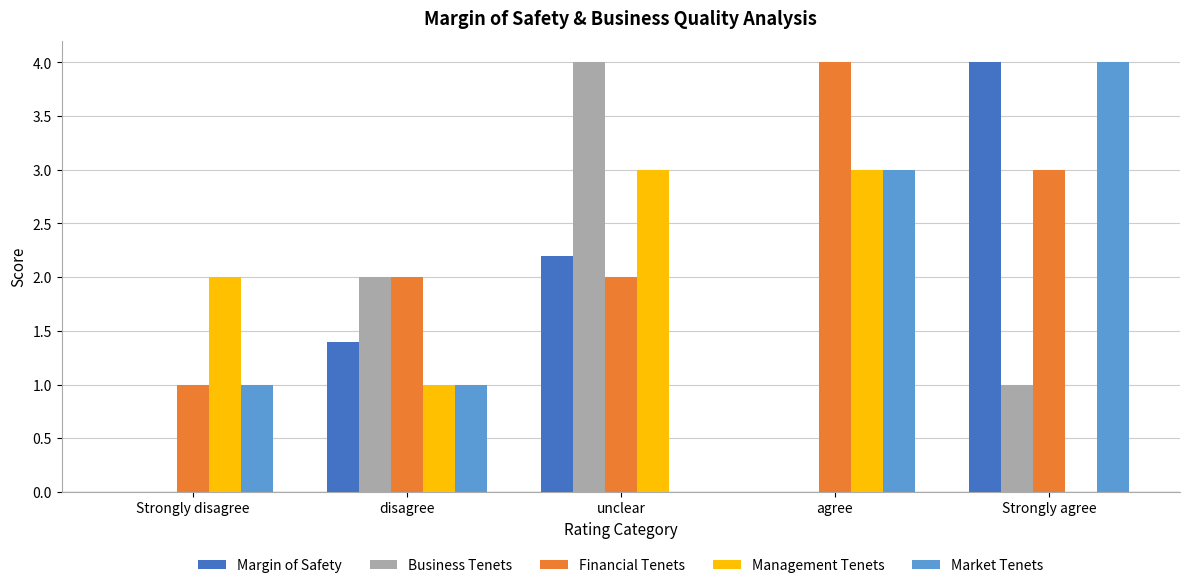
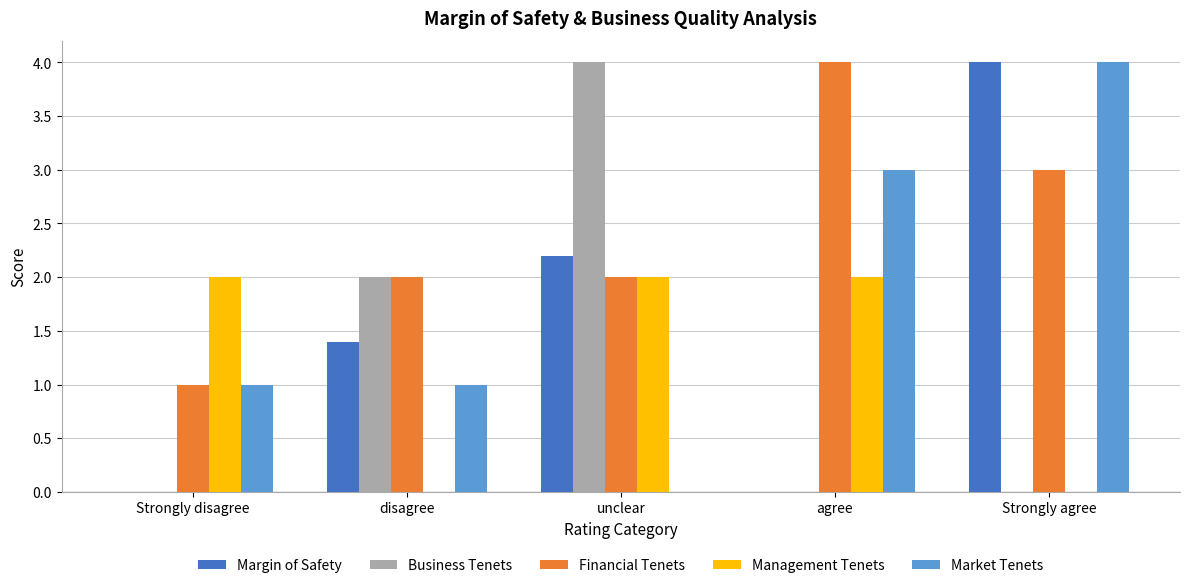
  {
    "Business Tenets": {
      "Strongly disagree": 0,
      "disagree": 2,
      "unclear": 4,
      "agree": 0,
-     "Strongly agree": 1
+     "Strongly agree": 0
    },
    "Financial Tenets": {
      "Strongly disagree": 1,
      "disagree": 2,
      "unclear": 2,
      "agree": 4,
      "Strongly agree": 3
    },
    "Management Tenets": {
      "Strongly disagree": 2,
-     "disagree": 1,
-     "unclear": 3,
-     "agree": 3,
+     "disagree": 0,
+     "unclear": 2,
+     "agree": 2,
      "Strongly agree": 0
    }
  }
